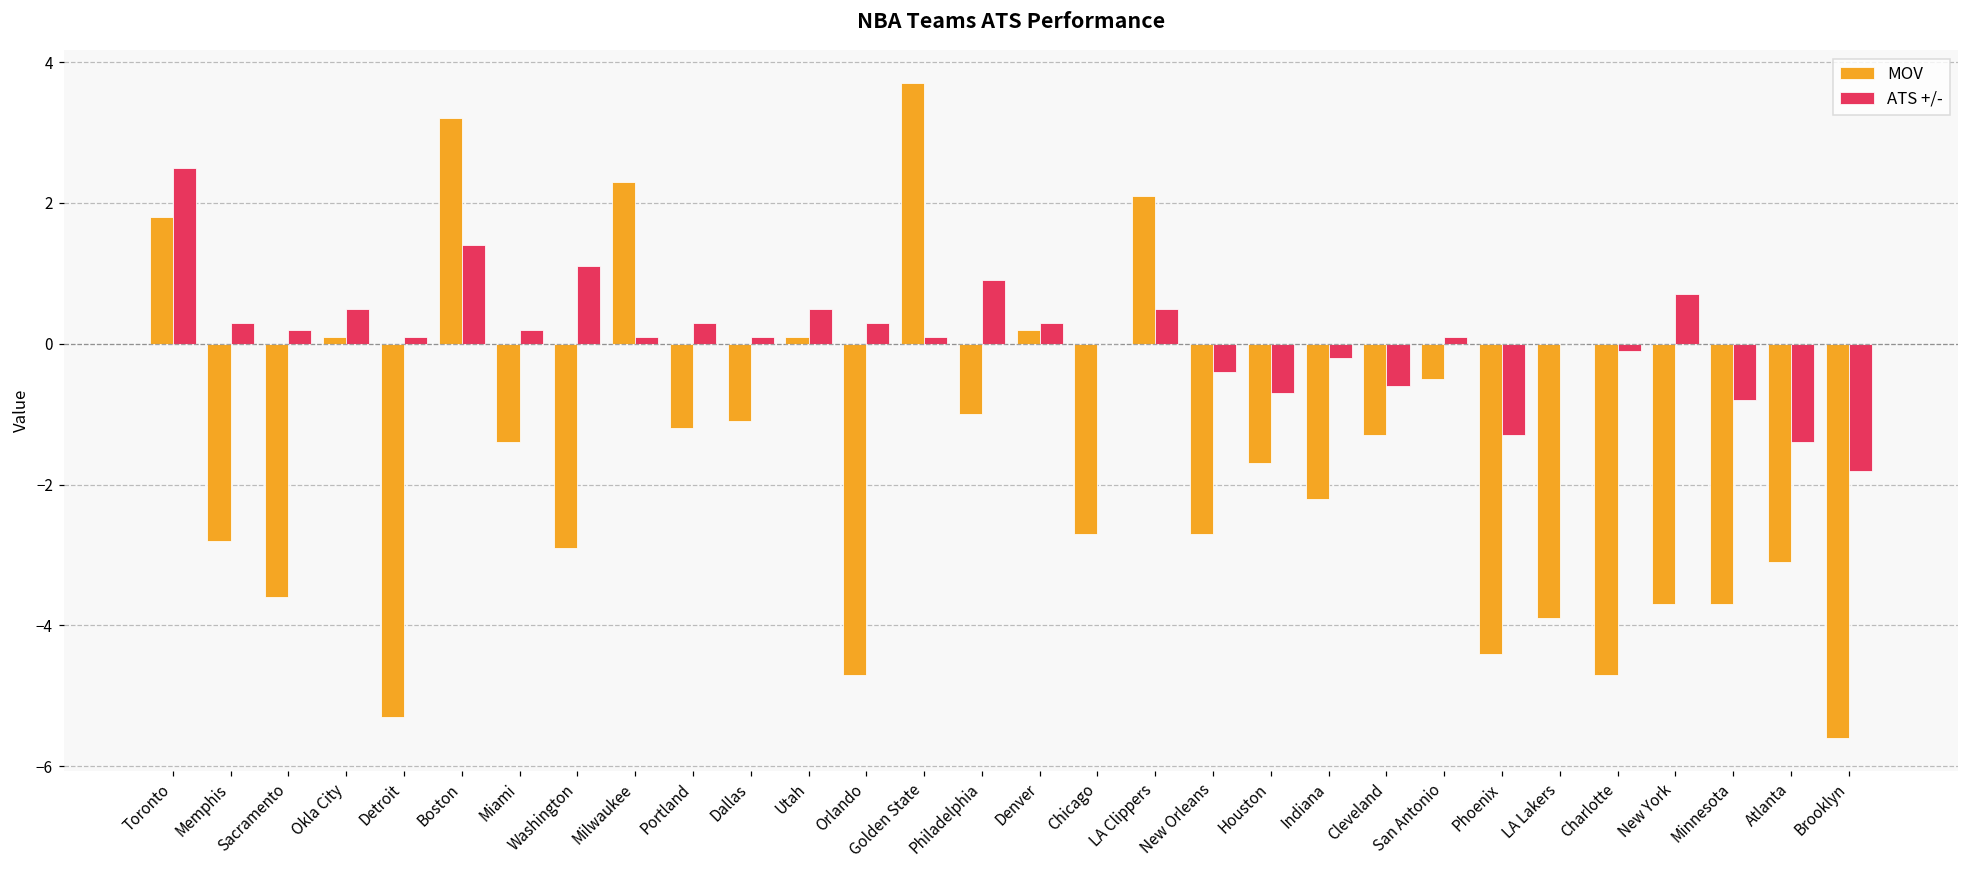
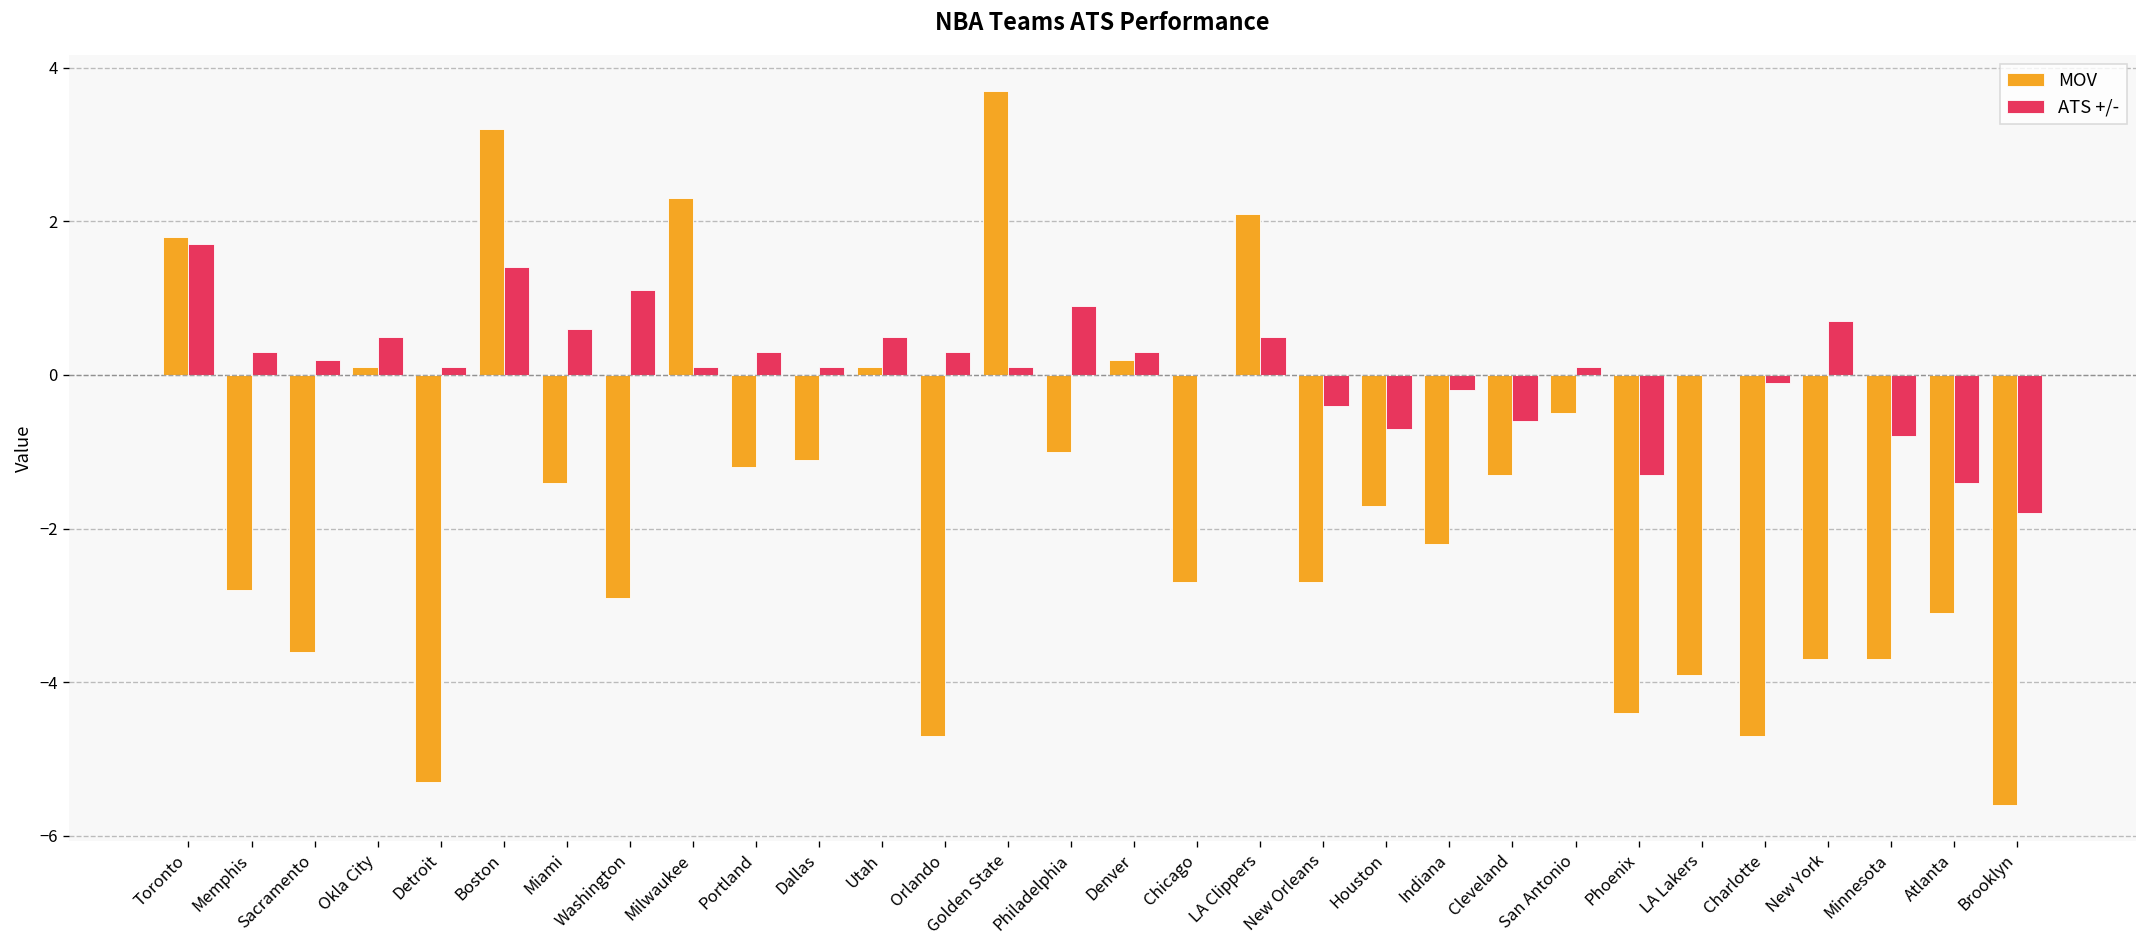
  {
    "MOV": {
      "Toronto": 1.8,
      "Memphis": -2.8,
      "Sacramento": -3.6,
      "Okla City": 0.1,
      "Detroit": -5.3,
      "Boston": 3.2,
      "Miami": -1.4,
      "Washington": -2.9,
      "Milwaukee": 2.3,
      "Portland": -1.2,
      "Dallas": -1.1,
      "Utah": 0.1,
      "Orlando": -4.7,
      "Golden State": 3.7,
      "Philadelphia": -1.0,
      "Denver": 0.2,
      "Chicago": -2.7,
      "LA Clippers": 2.1,
      "New Orleans": -2.7,
      "Houston": -1.7,
      "Indiana": -2.2,
      "Cleveland": -1.3,
      "San Antonio": -0.5,
      "Phoenix": -4.4,
      "LA Lakers": -3.9,
      "Charlotte": -4.7,
      "New York": -3.7,
      "Minnesota": -3.7,
      "Atlanta": -3.1,
      "Brooklyn": -5.6
    },
    "ATS +/-": {
-     "Toronto": 2.5,
+     "Toronto": 1.7,
      "Memphis": 0.3,
      "Sacramento": 0.2,
      "Okla City": 0.5,
      "Detroit": 0.1,
      "Boston": 1.4,
-     "Miami": 0.2,
+     "Miami": 0.6,
      "Washington": 1.1,
      "Milwaukee": 0.1,
      "Portland": 0.3,
      "Dallas": 0.1,
      "Utah": 0.5,
      "Orlando": 0.3,
      "Golden State": 0.1,
      "Philadelphia": 0.9,
      "Denver": 0.3,
      "Chicago": 0.0,
      "LA Clippers": 0.5,
      "New Orleans": -0.4,
      "Houston": -0.7,
      "Indiana": -0.2,
      "Cleveland": -0.6,
      "San Antonio": 0.1,
      "Phoenix": -1.3,
      "LA Lakers": 0.0,
      "Charlotte": -0.1,
      "New York": 0.7,
      "Minnesota": -0.8,
      "Atlanta": -1.4,
      "Brooklyn": -1.8
    }
  }
